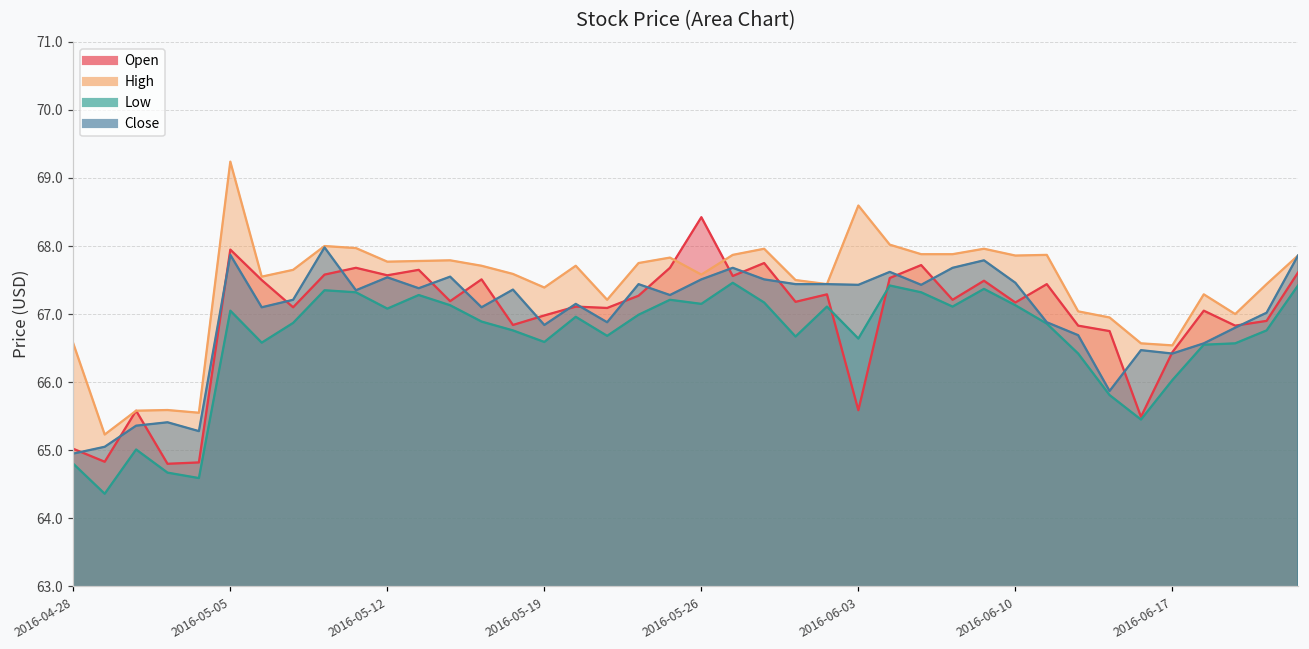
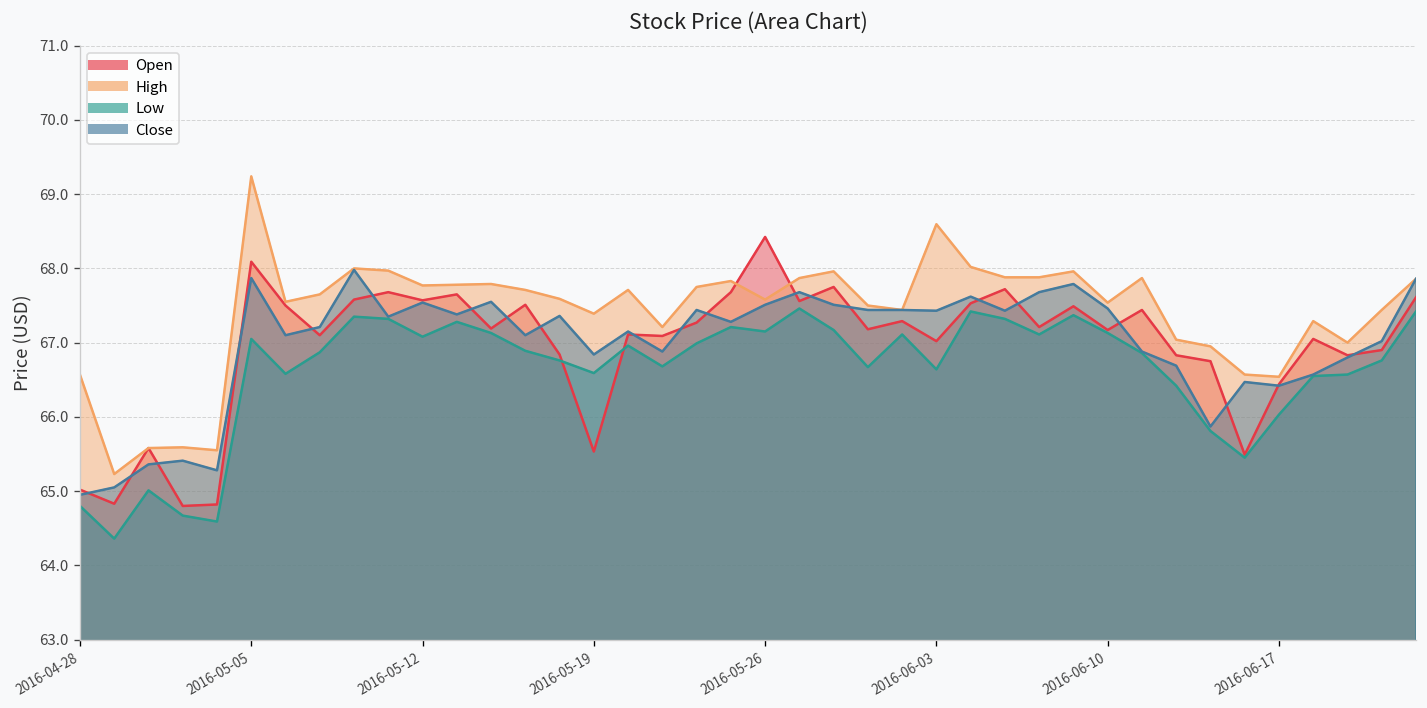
  {
    "Open": {
      "2016-04-28": 65.0,
-     "2016-05-05": 67.9,
-     "2016-05-19": 67.0,
+     "2016-05-05": 68.1,
+     "2016-05-19": 65.5,
      "2016-05-26": 68.4,
-     "2016-06-03": 65.6
+     "2016-06-03": 67.0
    },
    "High": {
      "2016-04-28": 66.6,
      "2016-05-05": 69.2,
      "2016-05-12": 67.8,
      "2016-05-19": 67.4,
      "2016-05-26": 67.6,
      "2016-06-03": 68.6,
-     "2016-06-10": 67.9,
+     "2016-06-10": 67.5,
      "2016-06-17": 66.5
    }
  }
